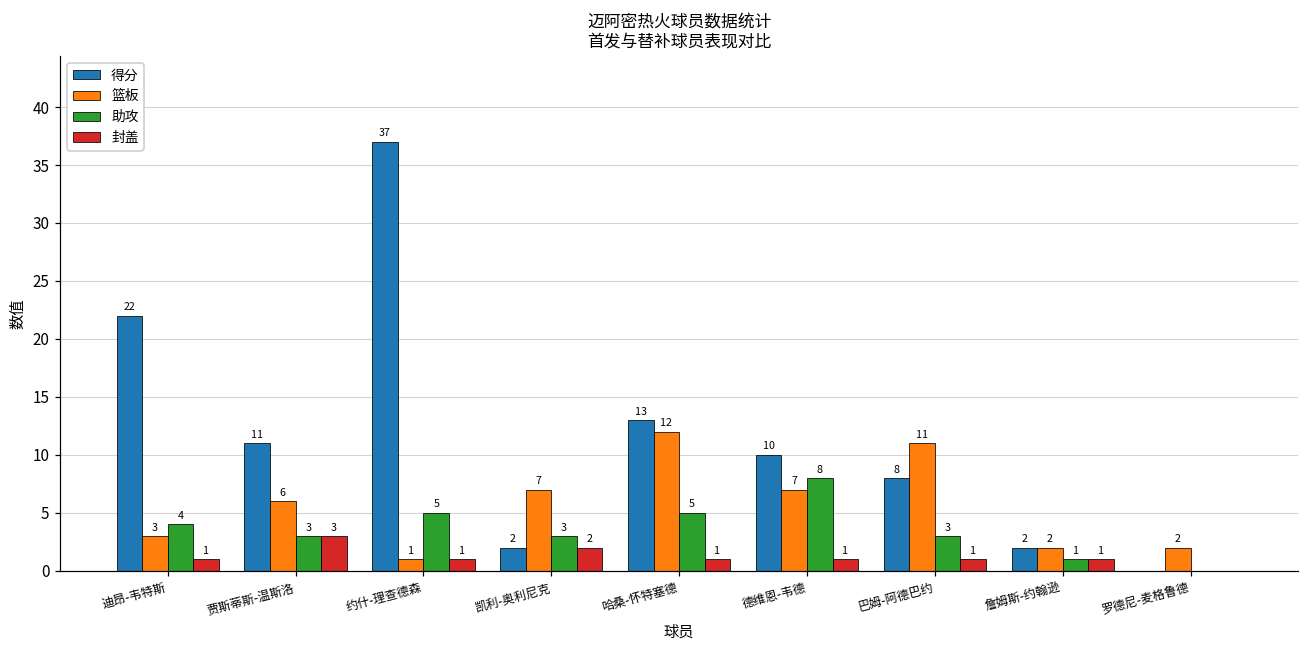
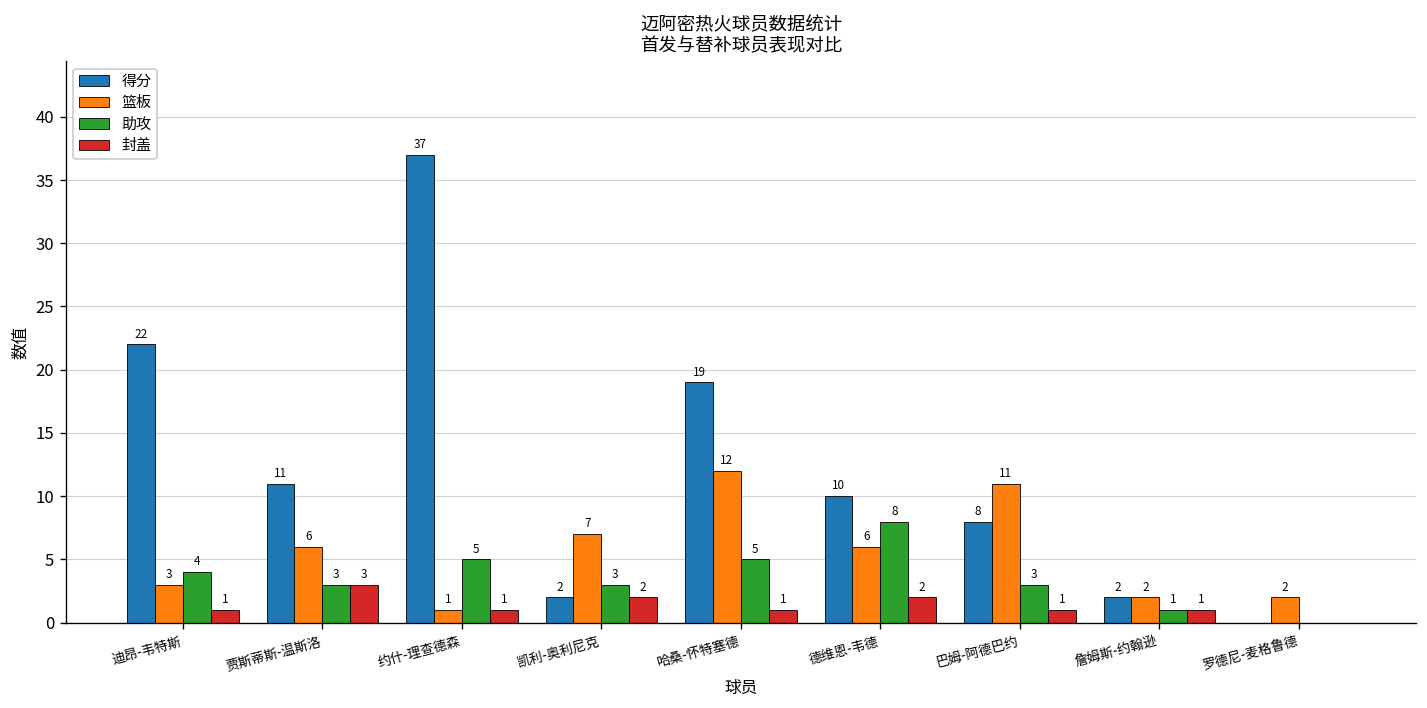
  {
    "得分": {
      "迪昂-韦特斯": 22,
      "贾斯蒂斯-温斯洛": 11,
      "约什-理查德森": 37,
      "凯利-奥利尼克": 2,
-     "哈桑-怀特塞德": 13,
+     "哈桑-怀特塞德": 19,
      "德维恩-韦德": 10,
      "巴姆-阿德巴约": 8,
      "詹姆斯-约翰逊": 2
    },
    "篮板": {
      "迪昂-韦特斯": 3,
      "贾斯蒂斯-温斯洛": 6,
      "约什-理查德森": 1,
      "凯利-奥利尼克": 7,
      "哈桑-怀特塞德": 12,
-     "德维恩-韦德": 7,
+     "德维恩-韦德": 6,
      "巴姆-阿德巴约": 11,
      "詹姆斯-约翰逊": 2,
      "罗德尼-麦格鲁德": 2
    },
    "助攻": {
      "迪昂-韦特斯": 4,
      "贾斯蒂斯-温斯洛": 3,
      "约什-理查德森": 5,
      "凯利-奥利尼克": 3,
      "哈桑-怀特塞德": 5,
      "德维恩-韦德": 8,
      "巴姆-阿德巴约": 3,
      "詹姆斯-约翰逊": 1
    },
    "封盖": {
      "迪昂-韦特斯": 1,
      "贾斯蒂斯-温斯洛": 3,
      "约什-理查德森": 1,
      "凯利-奥利尼克": 2,
      "哈桑-怀特塞德": 1,
-     "德维恩-韦德": 1,
+     "德维恩-韦德": 2,
      "巴姆-阿德巴约": 1,
      "詹姆斯-约翰逊": 1
    }
  }
